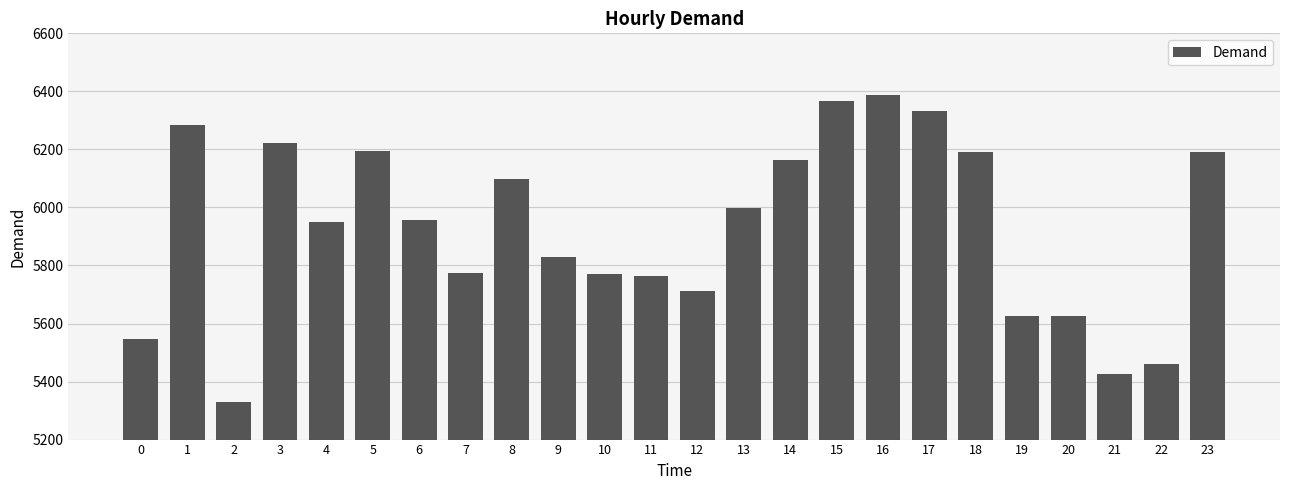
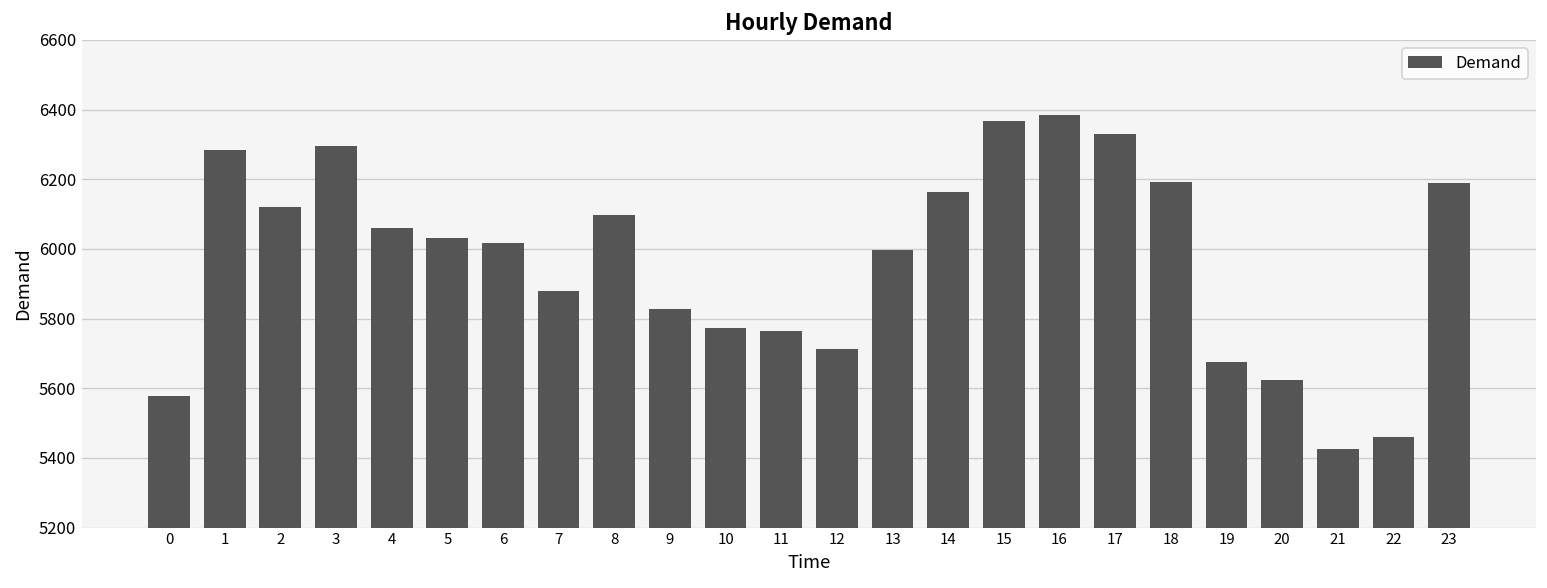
  {
-   "0": 5550,
+   "0": 5580,
    "1": 6290,
-   "2": 5330,
-   "3": 6220,
-   "4": 5950,
-   "5": 6190,
-   "6": 5960,
-   "7": 5770,
+   "2": 6120,
+   "3": 6300,
+   "4": 6060,
+   "5": 6030,
+   "6": 6020,
+   "7": 5880,
    "8": 6100,
    "9": 5830,
    "10": 5770,
    "11": 5760,
    "12": 5710,
    "13": 6000,
    "14": 6160,
    "15": 6370,
    "16": 6390,
    "17": 6330,
    "18": 6190,
-   "19": 5630,
+   "19": 5680,
    "20": 5630,
    "21": 5430,
    "22": 5460,
    "23": 6190
  }
